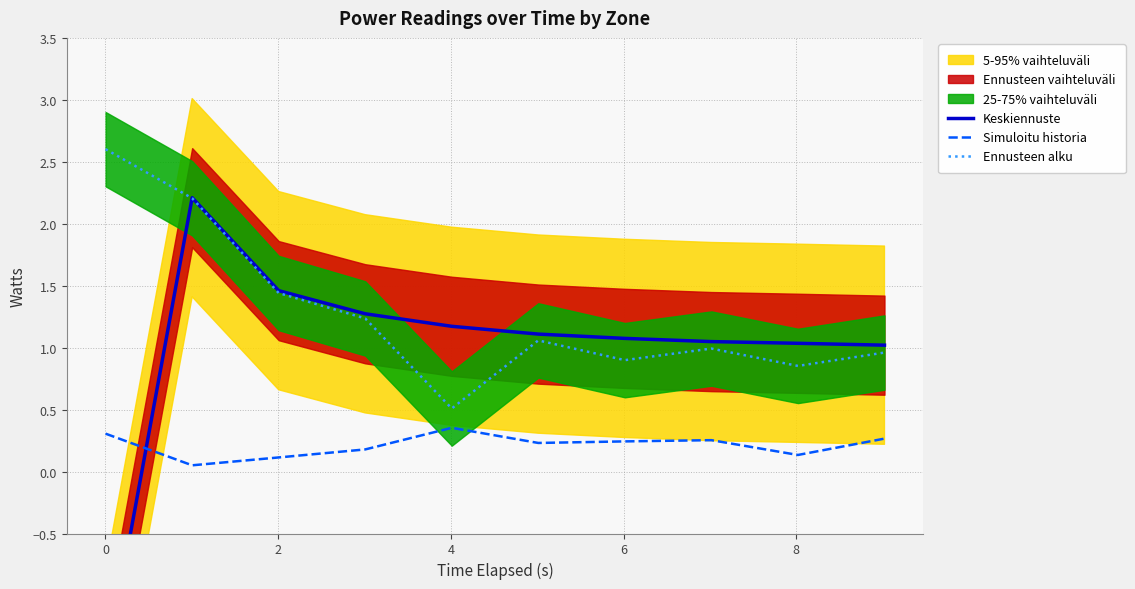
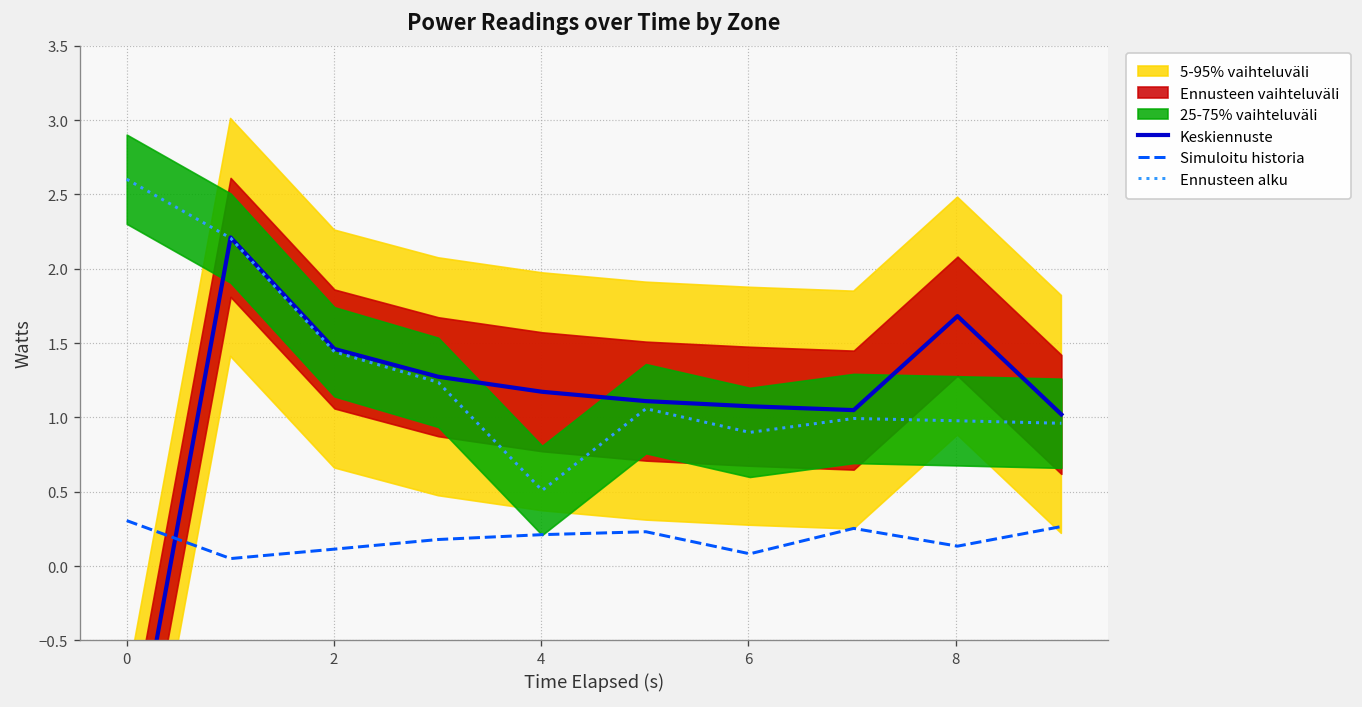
  {
    "Keskiennuste": {
      "4": 1.17,
      "6": 1.07,
-     "8": 1.04
+     "8": 1.68
    },
    "Simuloitu historia": {
      "0": 0.31,
      "2": 0.11,
-     "4": 0.35,
-     "6": 0.24,
+     "4": 0.21,
+     "6": 0.08,
      "8": 0.13
    },
    "Ennusteen alku": {
      "0": 2.60,
      "4": 0.51,
      "6": 0.90,
-     "8": 0.85
+     "8": 0.98
    }
  }
